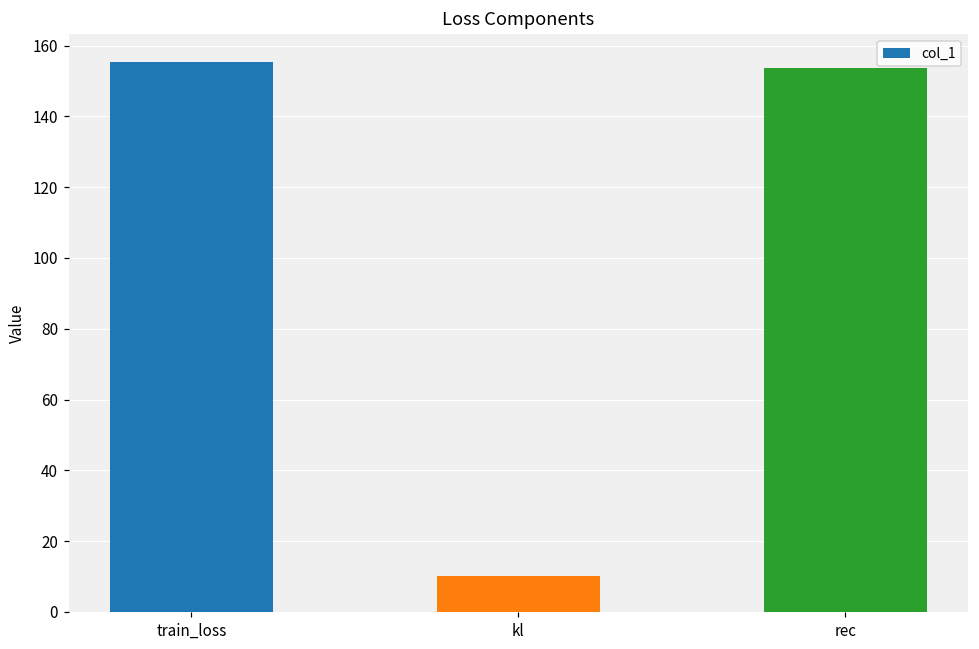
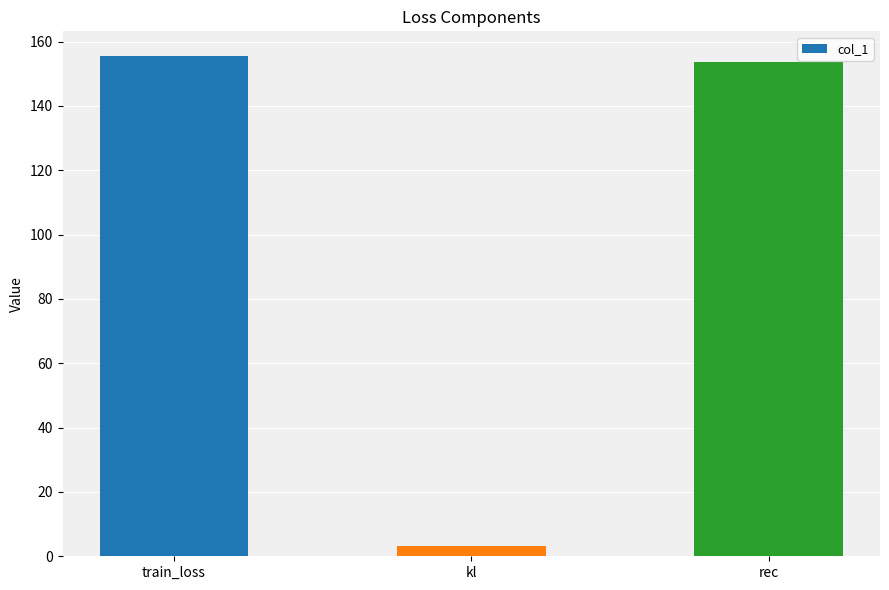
  {
    "train_loss": 155,
-   "kl": 10,
+   "kl": 3,
    "rec": 154
  }
